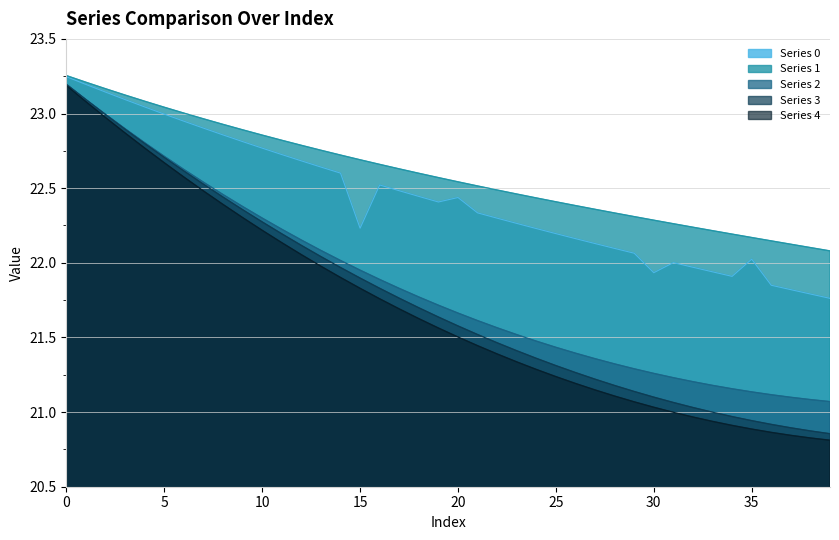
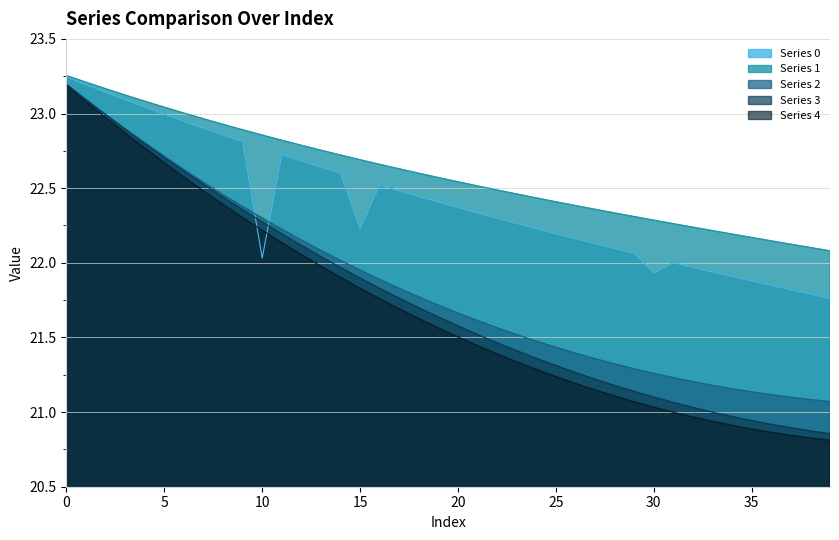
  {
    "Series 0": {
      "5": 23.00,
-     "10": 22.77,
+     "10": 22.03,
      "15": 22.23,
-     "20": 22.44,
+     "20": 22.37,
      "25": 22.20,
      "30": 21.93,
-     "35": 22.02
+     "35": 21.88
    }
  }
